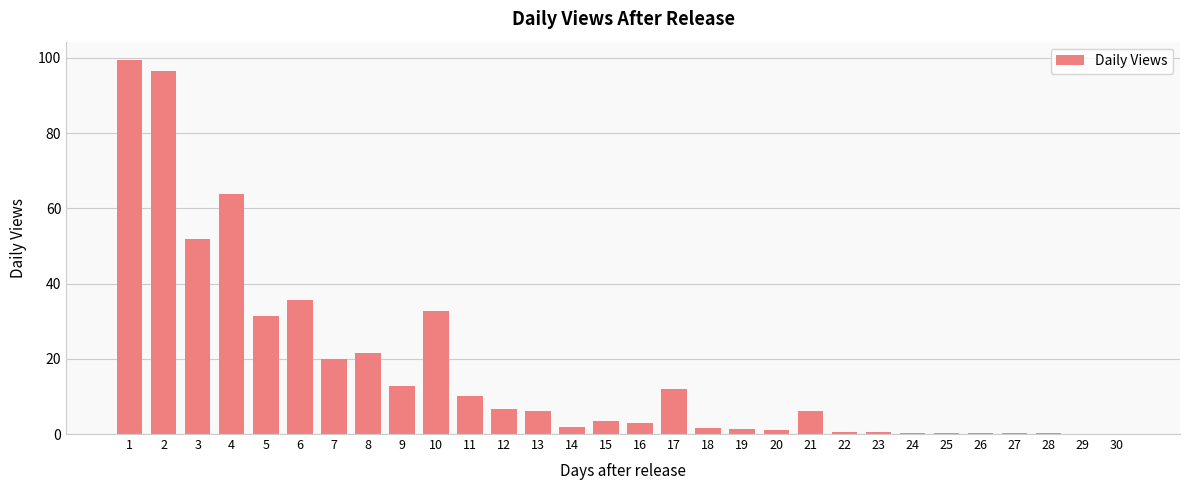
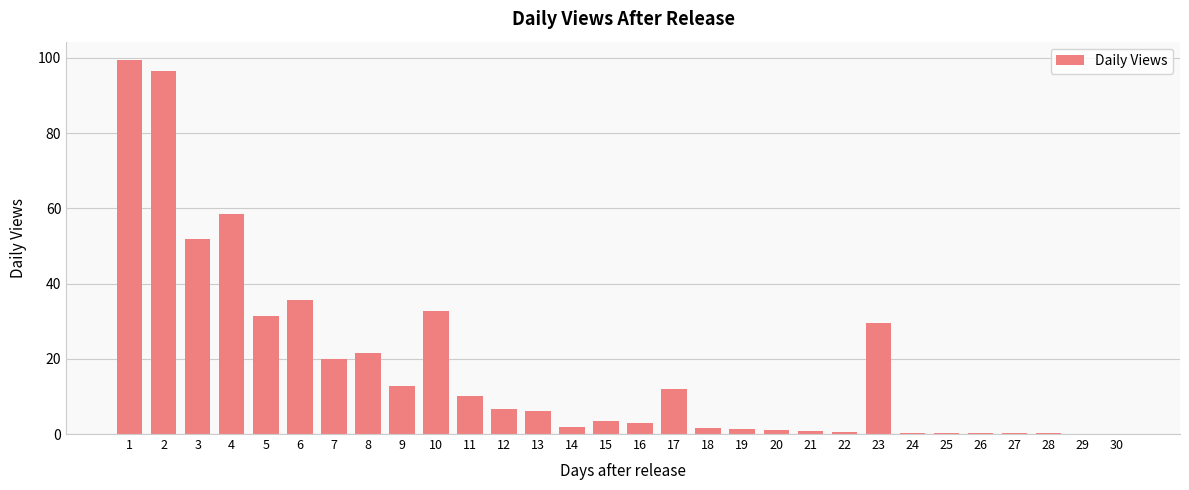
  {
    "1": 99,
    "2": 97,
    "3": 52,
-   "4": 64,
+   "4": 59,
    "5": 31,
    "6": 36,
    "7": 20,
    "8": 22,
    "9": 13,
    "10": 33,
    "11": 10,
    "12": 7,
    "13": 6,
    "14": 2,
    "15": 3,
    "16": 3,
    "17": 12,
    "18": 2,
    "19": 1,
    "20": 1,
-   "21": 6,
-   "23": 0
+   "21": 1,
+   "23": 29
  }
